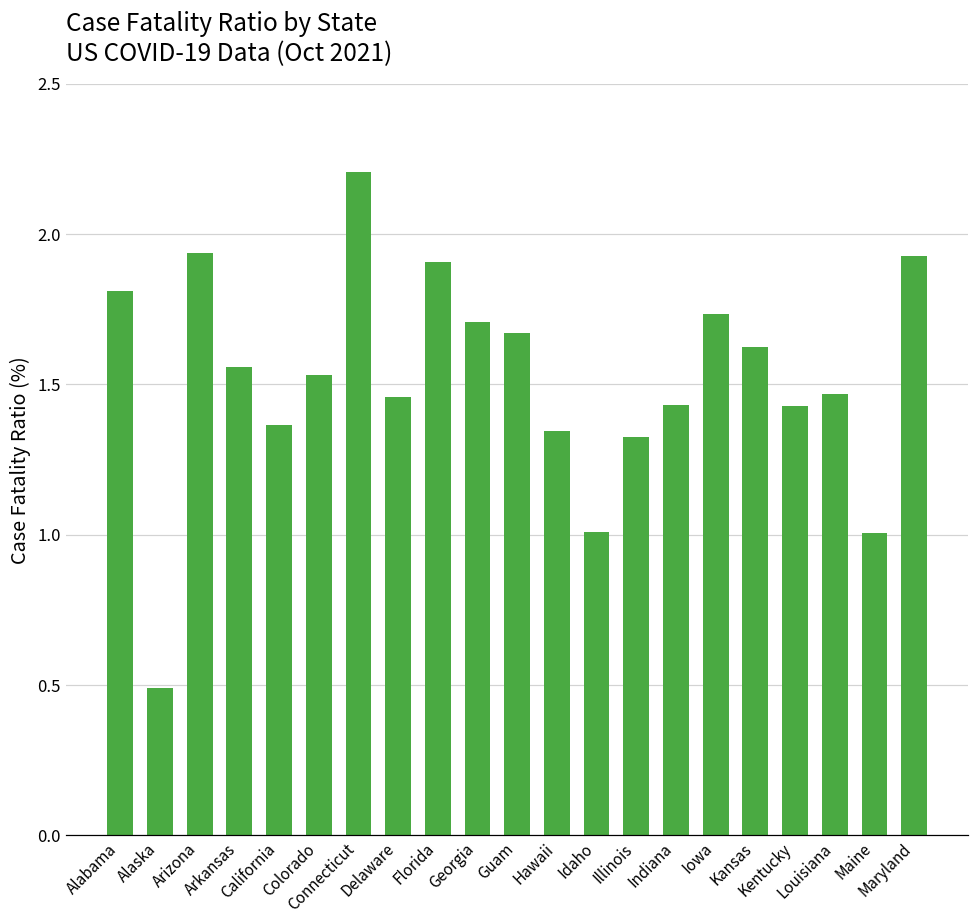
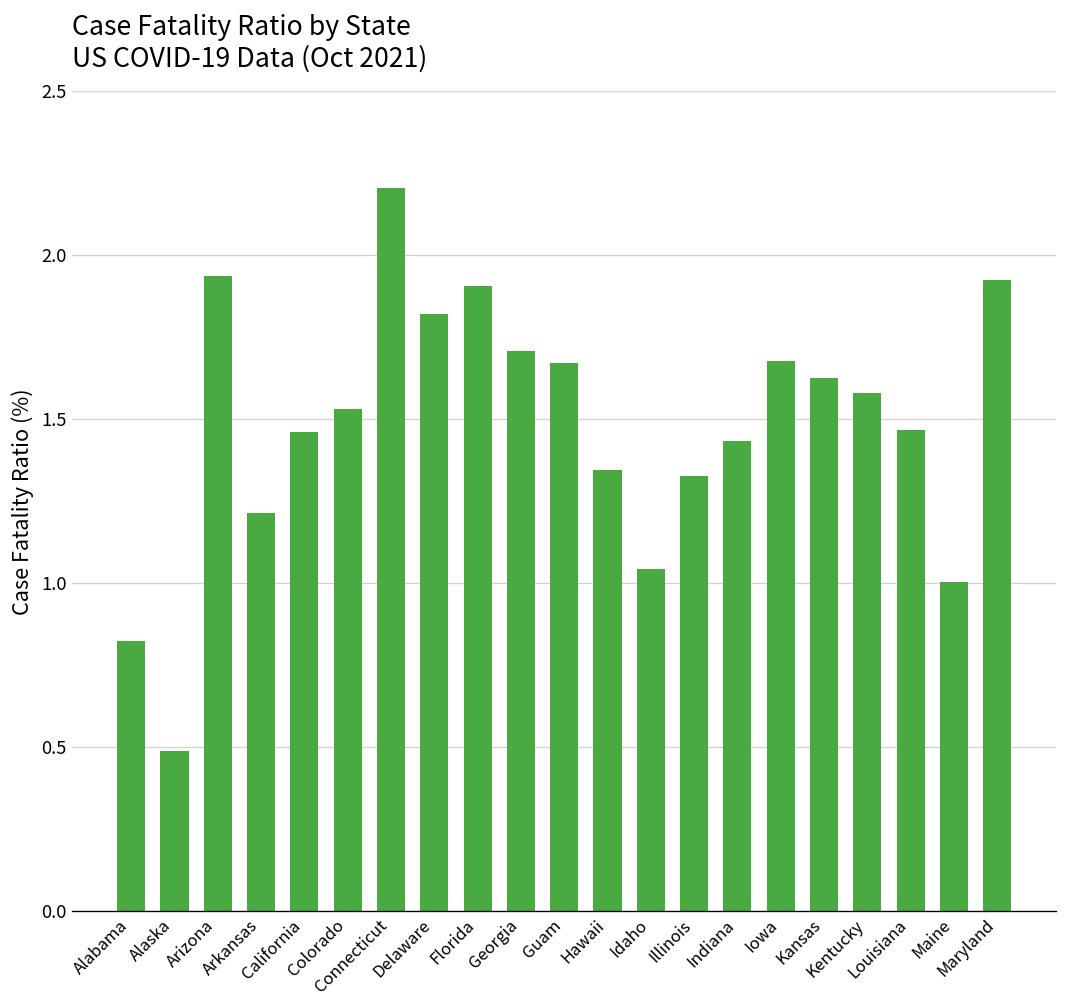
  {
-   "Alabama": 1.81,
+   "Alabama": 0.82,
    "Alaska": 0.49,
    "Arizona": 1.94,
-   "Arkansas": 1.56,
-   "California": 1.36,
+   "Arkansas": 1.22,
+   "California": 1.46,
    "Colorado": 1.53,
    "Connecticut": 2.21,
-   "Delaware": 1.46,
+   "Delaware": 1.82,
    "Florida": 1.91,
    "Georgia": 1.71,
    "Guam": 1.67,
    "Hawaii": 1.35,
-   "Idaho": 1.01,
+   "Idaho": 1.05,
    "Illinois": 1.33,
    "Indiana": 1.43,
-   "Iowa": 1.73,
+   "Iowa": 1.68,
    "Kansas": 1.63,
-   "Kentucky": 1.43,
+   "Kentucky": 1.58,
    "Louisiana": 1.47,
    "Maine": 1.01,
    "Maryland": 1.93
  }
